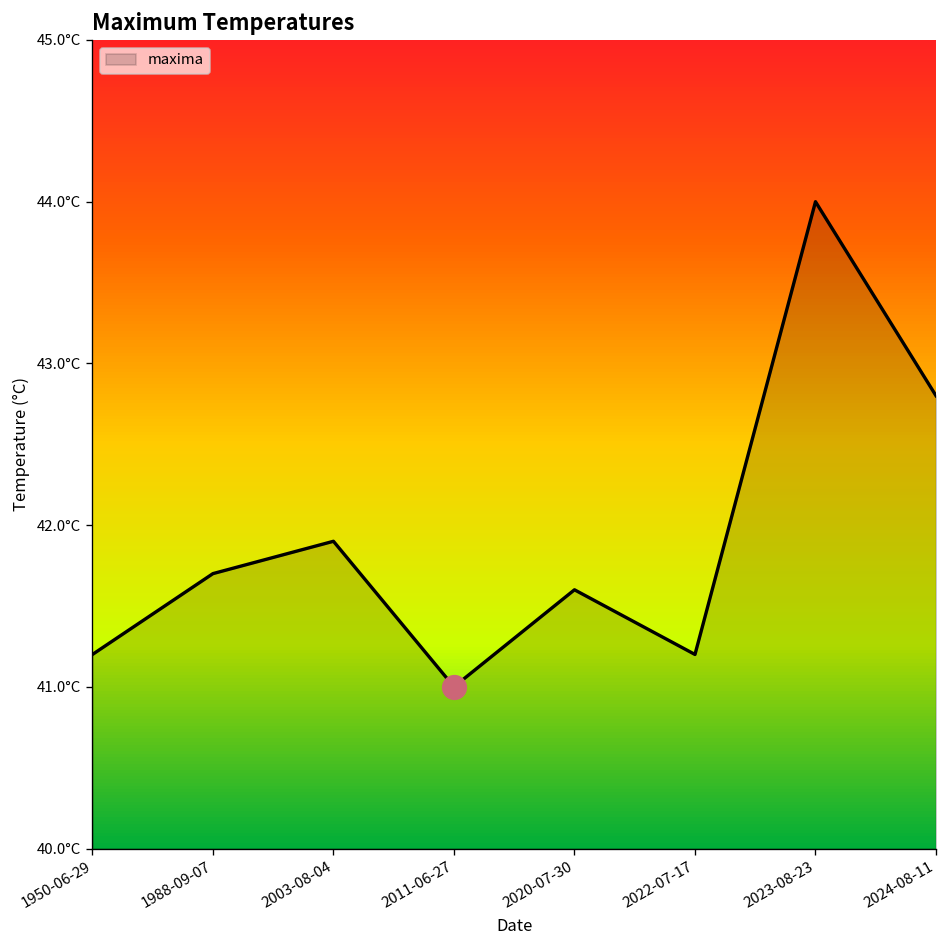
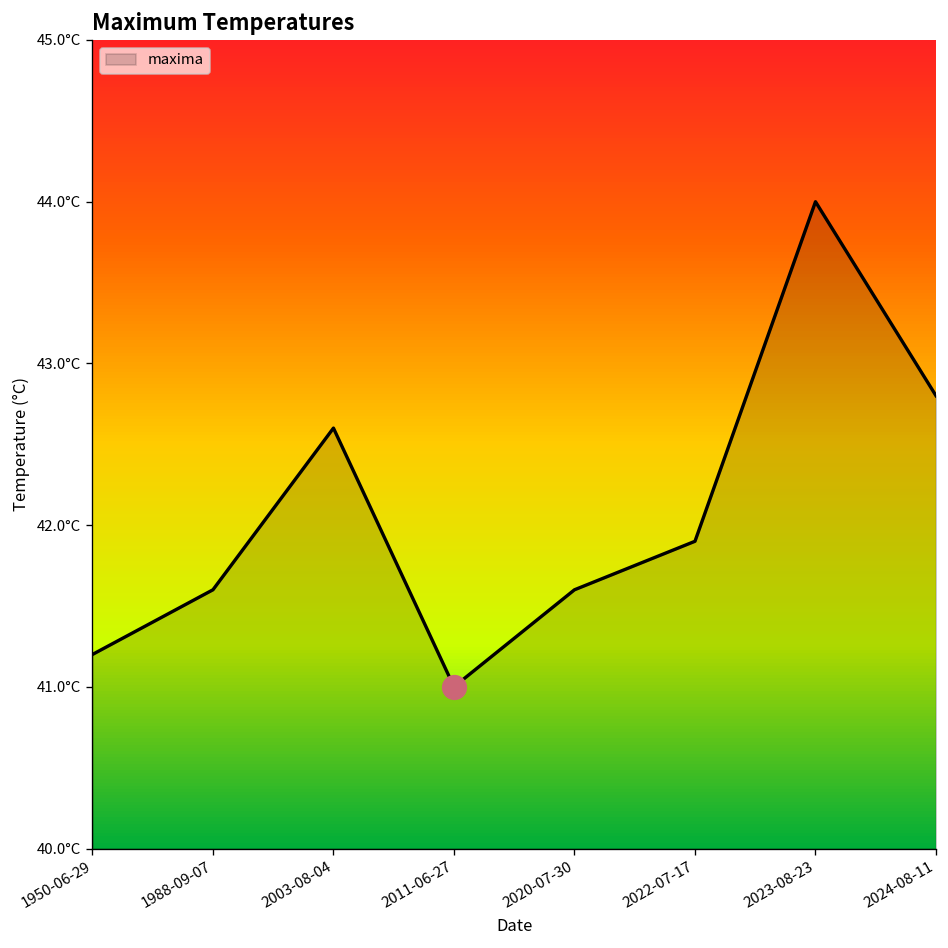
  {
    "maxima": {
      "1950-06-29": "41.2°C",
-     "1988-09-07": "41.7°C",
-     "2003-08-04": "41.9°C",
+     "1988-09-07": "41.6°C",
+     "2003-08-04": "42.6°C",
      "2020-07-30": "41.6°C",
-     "2022-07-17": "41.2°C",
+     "2022-07-17": "41.9°C",
      "2023-08-23": "44.0°C",
      "2024-08-11": "42.8°C"
    }
  }
